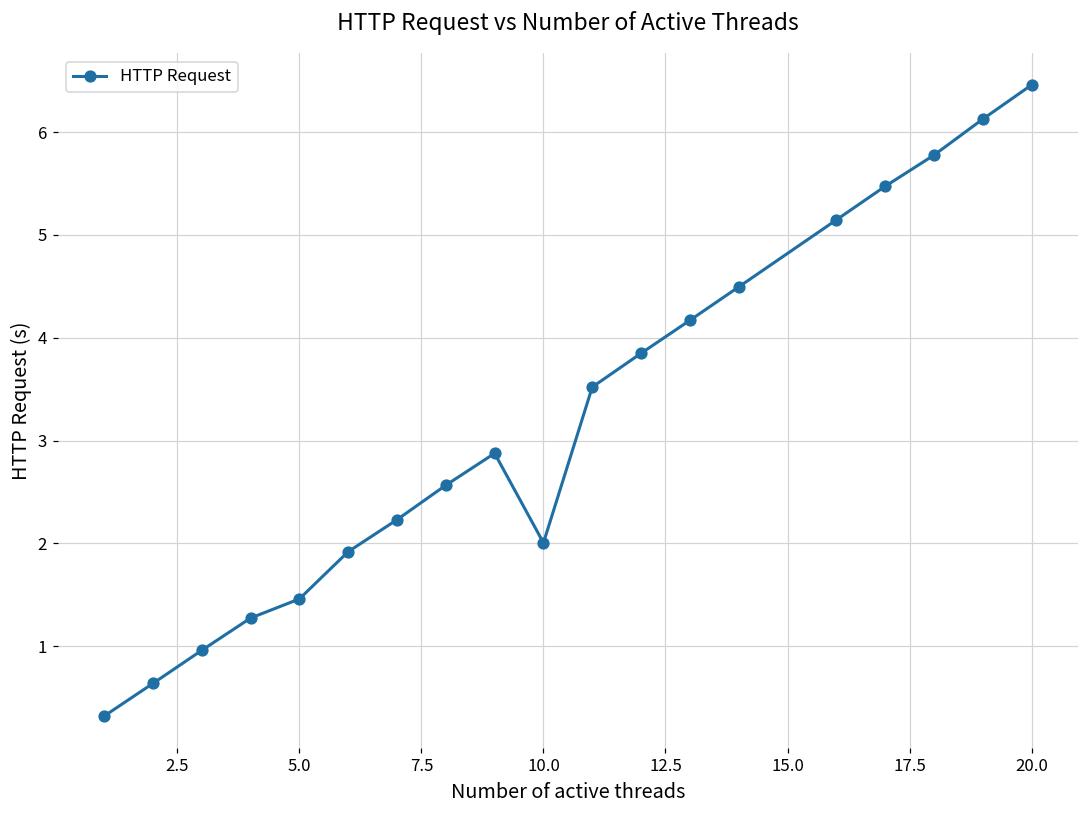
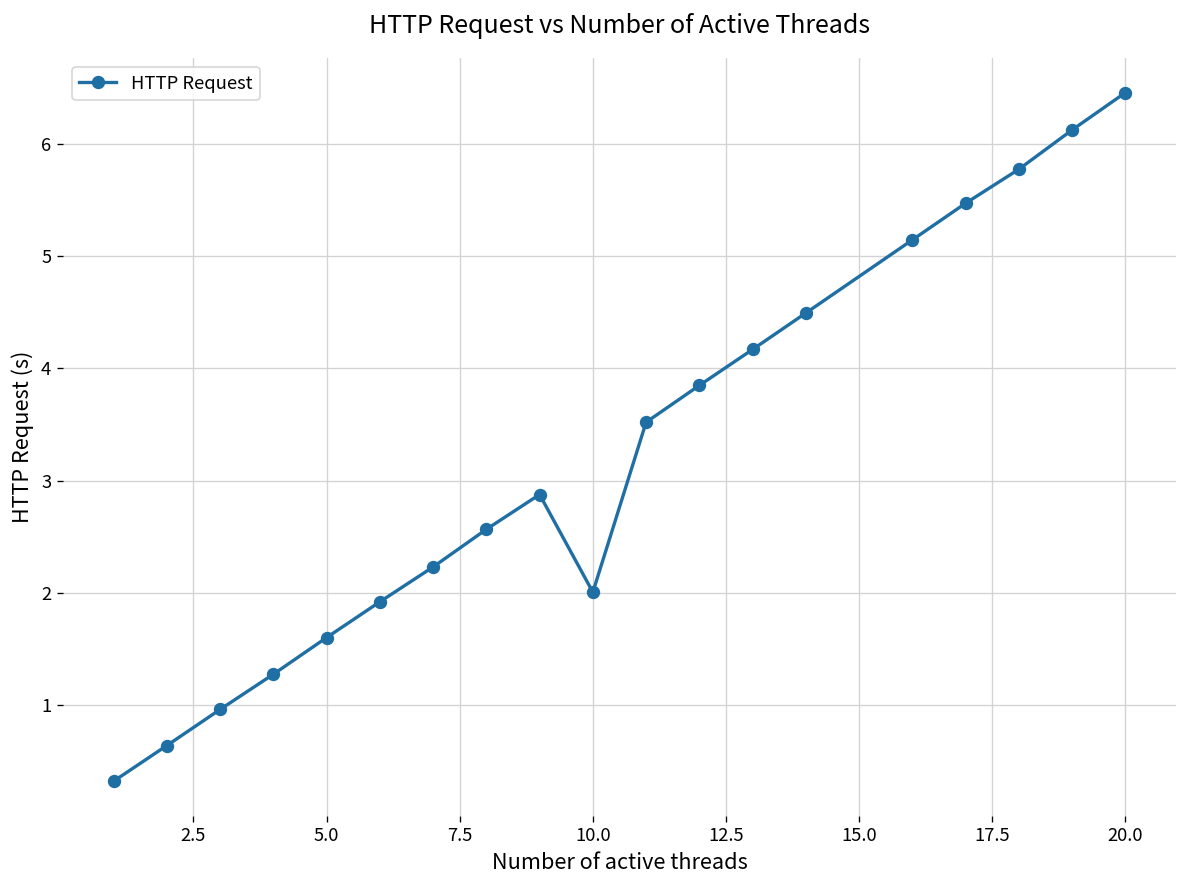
  {
-   "5.0": 1.5,
+   "5.0": 1.6,
    "10.0": 2.0,
    "20.0": 6.5
  }
